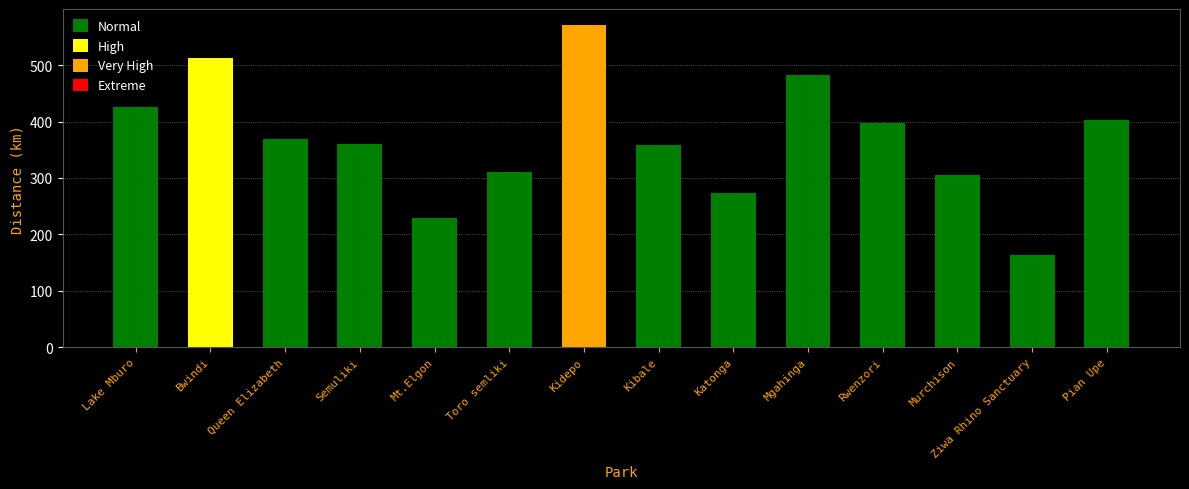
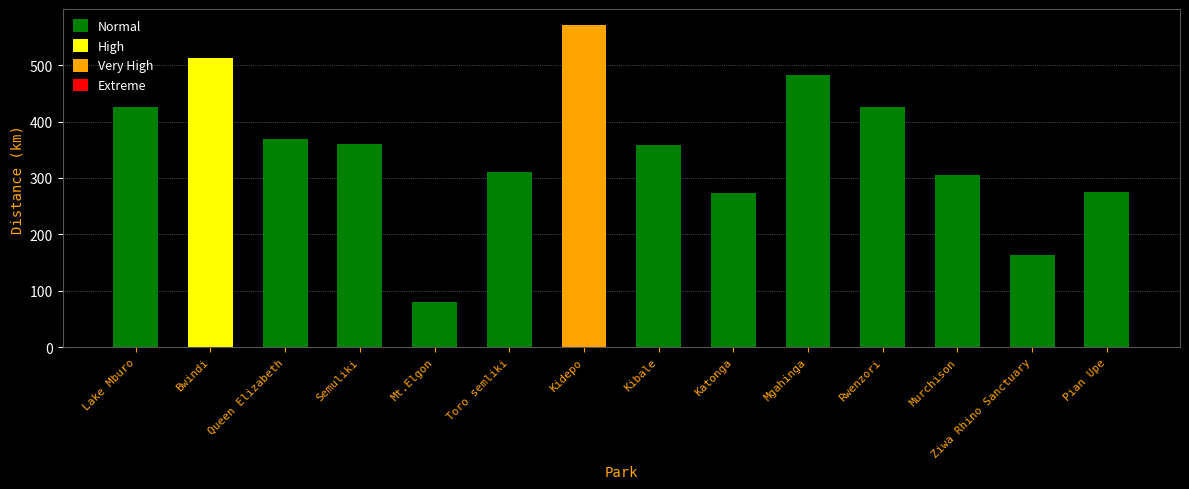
  {
    "Lake Mburo": 430,
    "Bwindi": 510,
    "Queen Elizabeth": 370,
    "Semuliki": 360,
-   "Mt.Elgon": 230,
+   "Mt.Elgon": 80,
    "Toro semliki": 310,
    "Kidepo": 570,
    "Kibale": 360,
    "Katonga": 270,
    "Mgahinga": 480,
-   "Rwenzori": 400,
+   "Rwenzori": 430,
    "Murchison": 310,
    "Ziwa Rhino Sanctuary": 160,
-   "Pian Upe": 400
+   "Pian Upe": 280
  }
